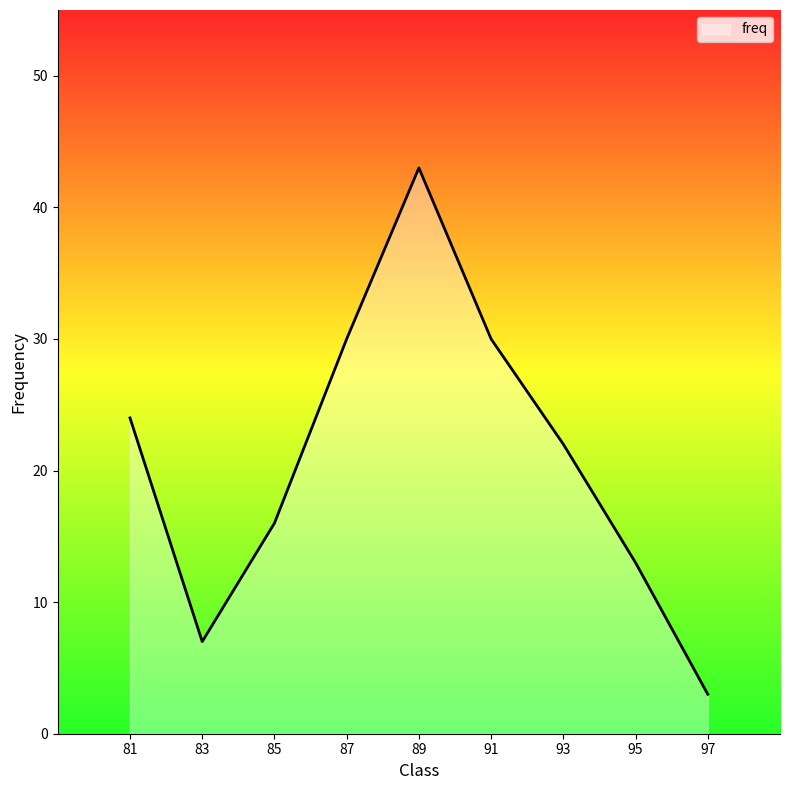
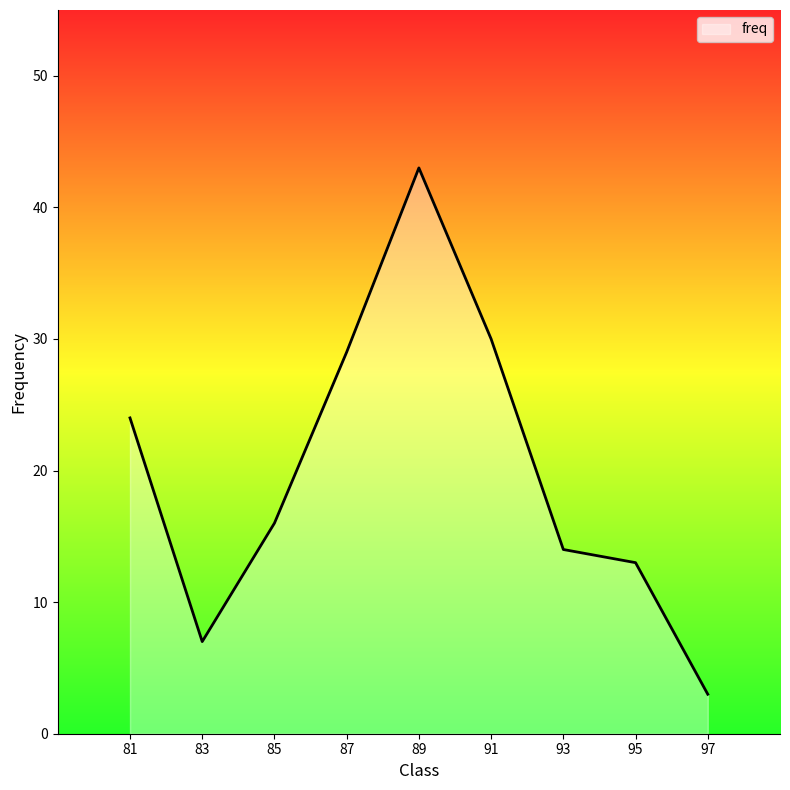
  {
    "81": 24,
    "83": 7,
    "85": 16,
-   "87": 30,
+   "87": 29,
    "89": 43,
    "91": 30,
-   "93": 22,
+   "93": 14,
    "95": 13,
    "97": 3
  }
